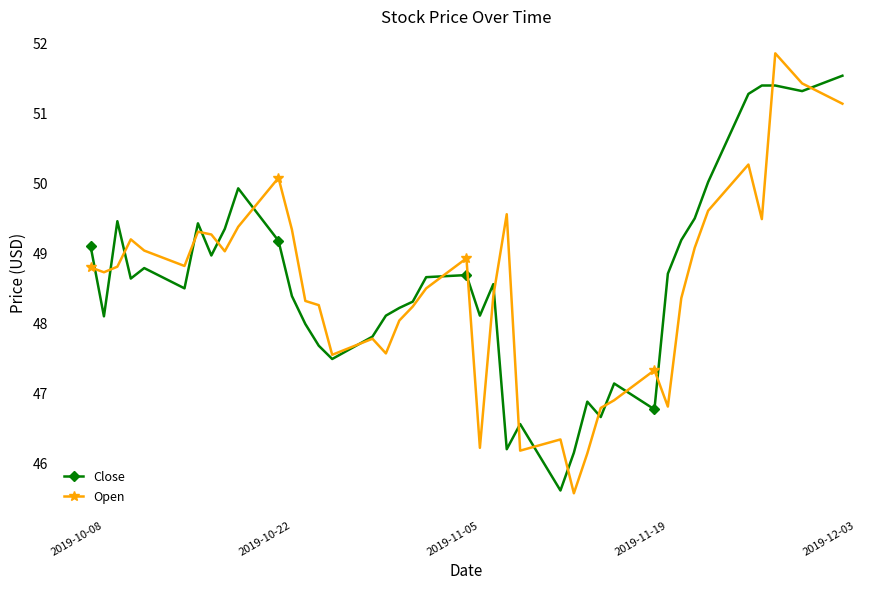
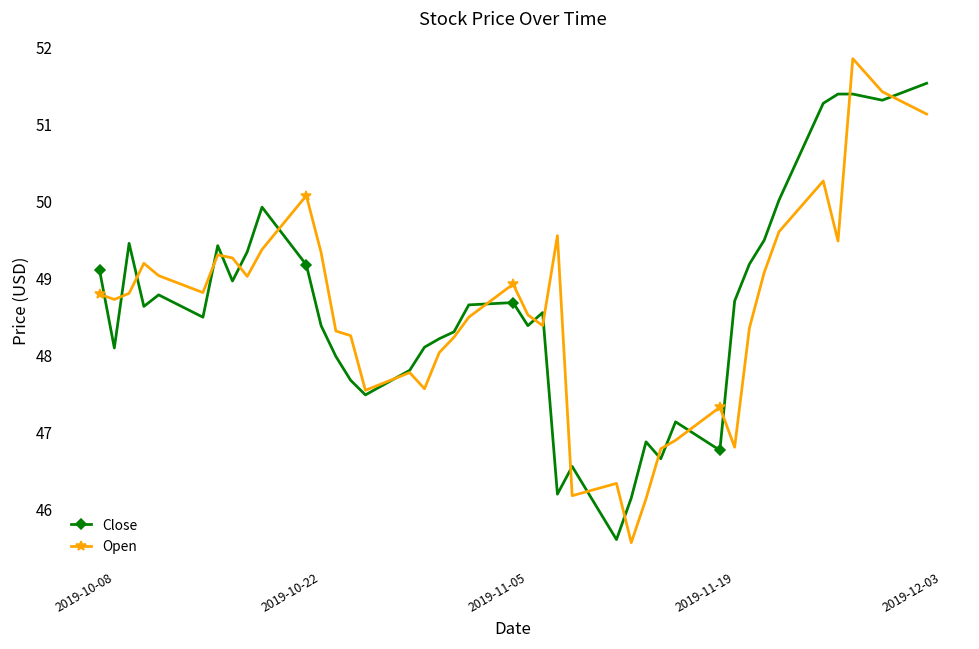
  {
    "Close": {
      "2019-10-08": 48.1,
      "2019-10-22": 48.4,
-     "2019-11-05": 48.1,
+     "2019-11-05": 48.4,
      "2019-11-19": 48.7
    },
    "Open": {
      "2019-10-08": 48.7,
      "2019-10-22": 49.3,
-     "2019-11-05": 46.2,
+     "2019-11-05": 48.5,
      "2019-11-19": 46.8
    }
  }
